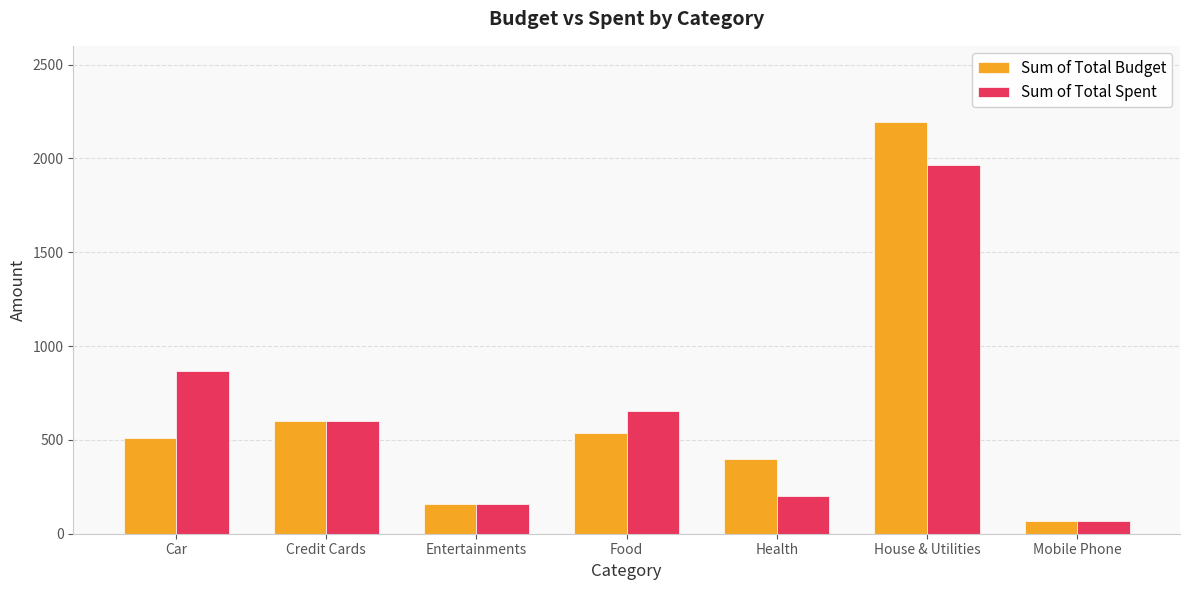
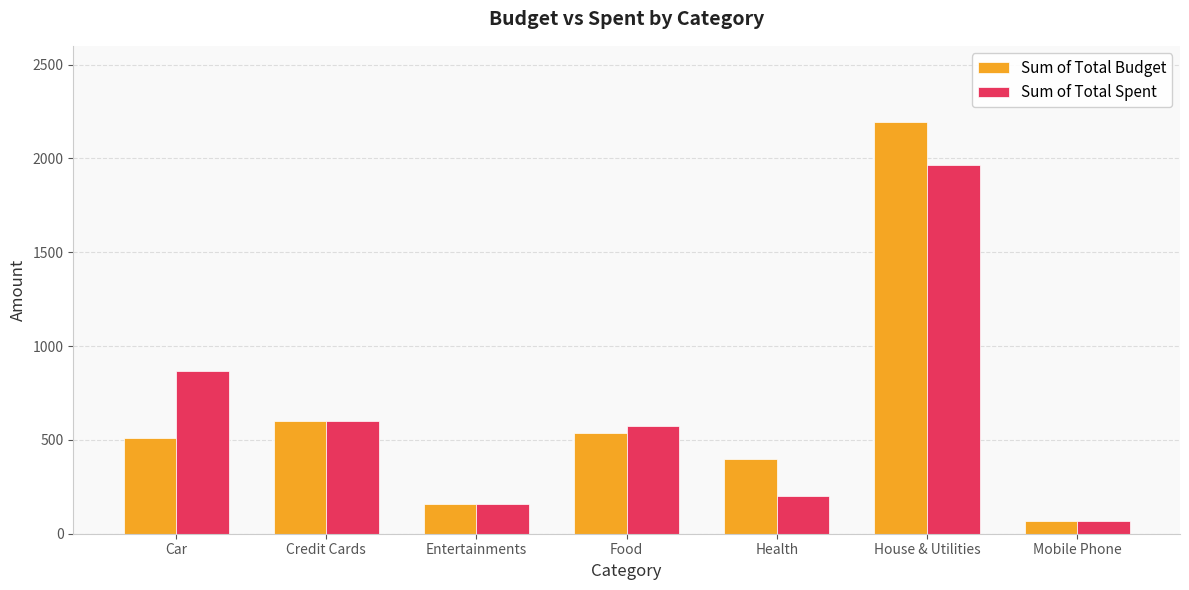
  {
    "Sum of Total Budget": {
      "Car": 510,
      "Credit Cards": 600,
      "Entertainments": 160,
      "Food": 540,
      "Health": 400,
      "House & Utilities": 2200,
      "Mobile Phone": 70
    },
    "Sum of Total Spent": {
      "Car": 870,
      "Credit Cards": 600,
      "Entertainments": 160,
-     "Food": 650,
+     "Food": 580,
      "Health": 200,
      "House & Utilities": 1970,
      "Mobile Phone": 70
    }
  }
